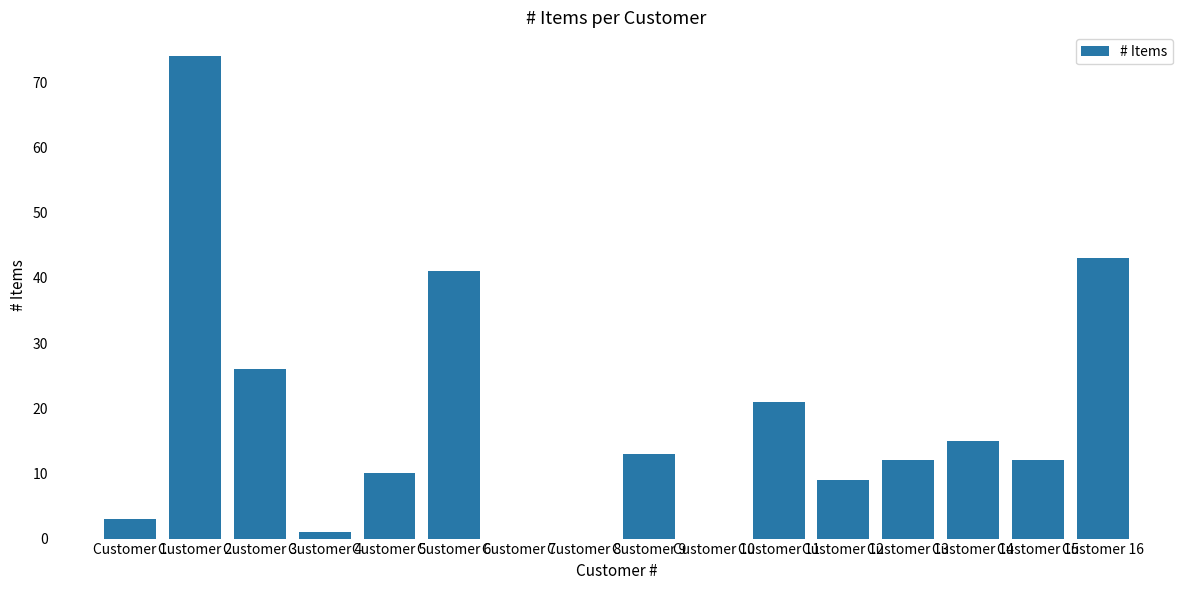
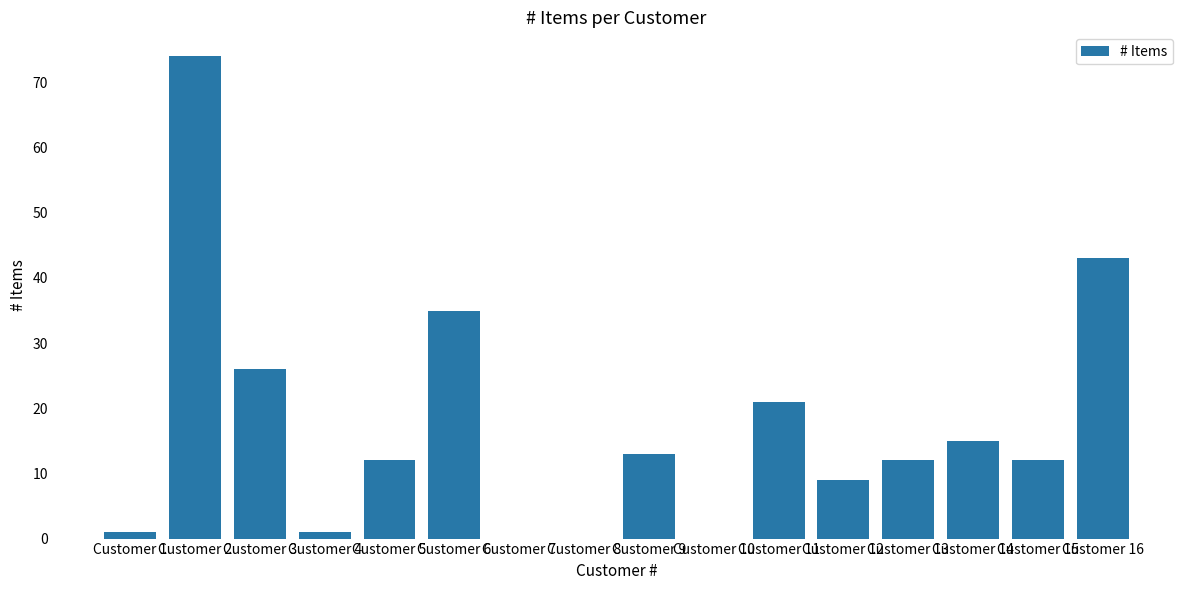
  {
-   "Customer 1": 3,
+   "Customer 1": 1,
    "Customer 2": 74,
    "Customer 3": 26,
    "Customer 4": 1,
-   "Customer 5": 10,
-   "Customer 6": 41,
+   "Customer 5": 12,
+   "Customer 6": 35,
    "Customer 7": 0,
    "Customer 8": 0
  }
